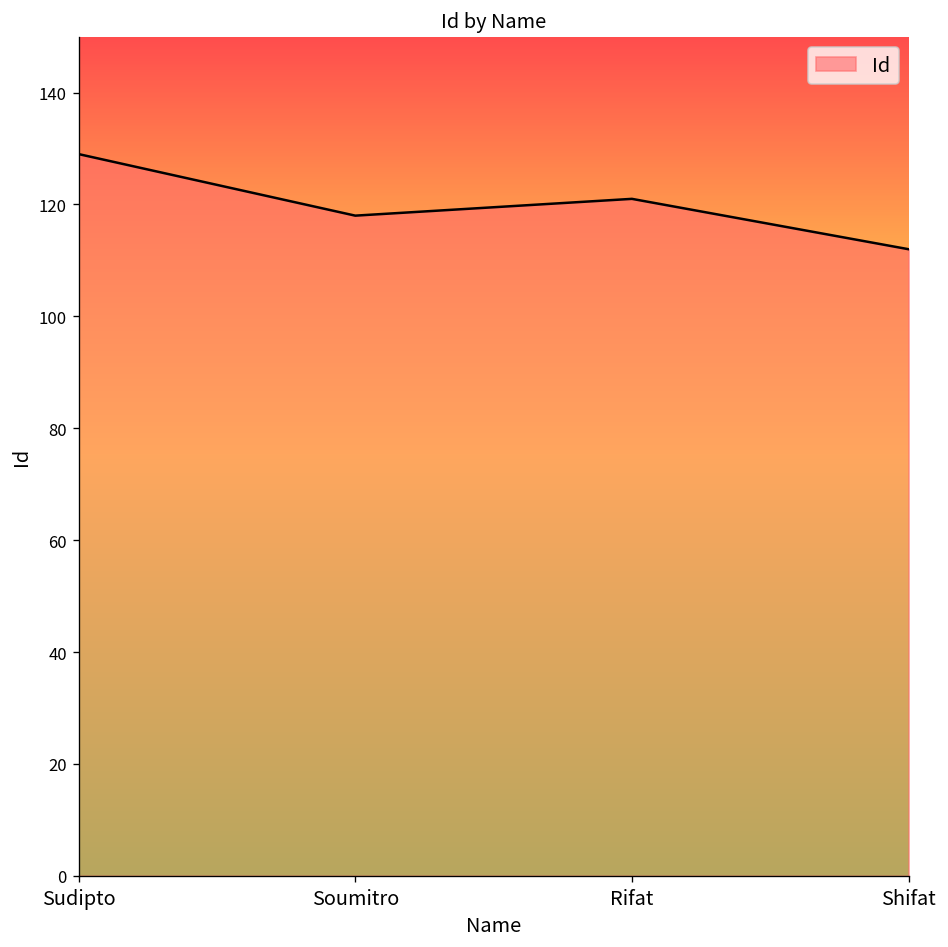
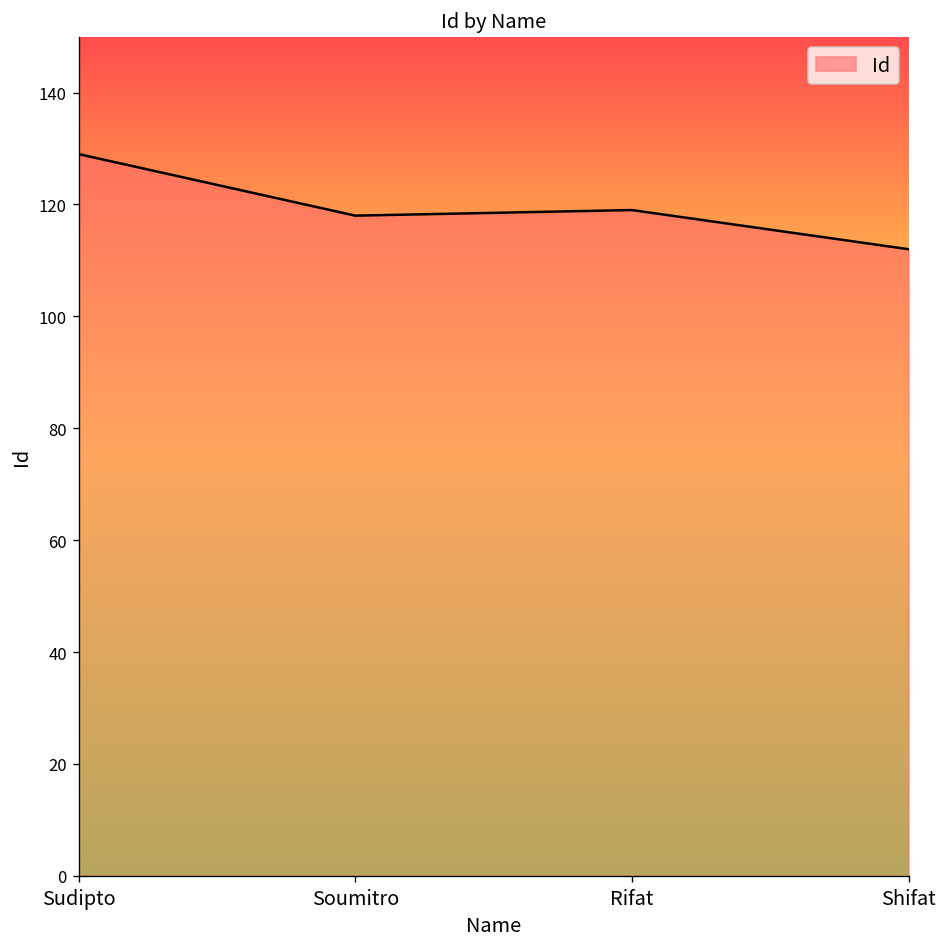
  {
    "Sudipto": 129,
    "Soumitro": 118,
-   "Rifat": 121,
+   "Rifat": 119,
    "Shifat": 112
  }
